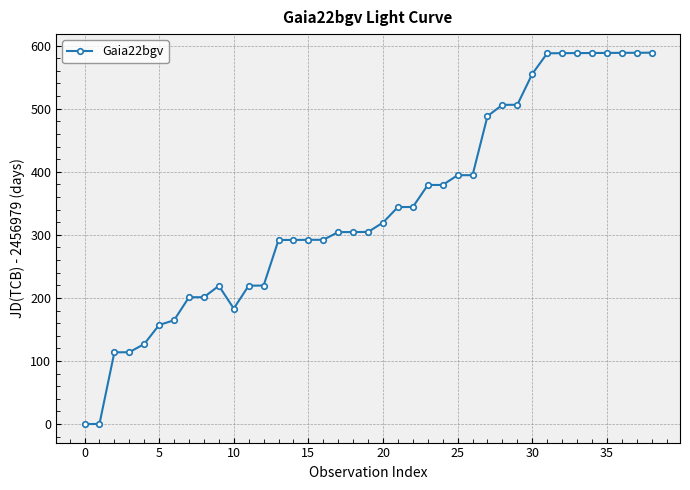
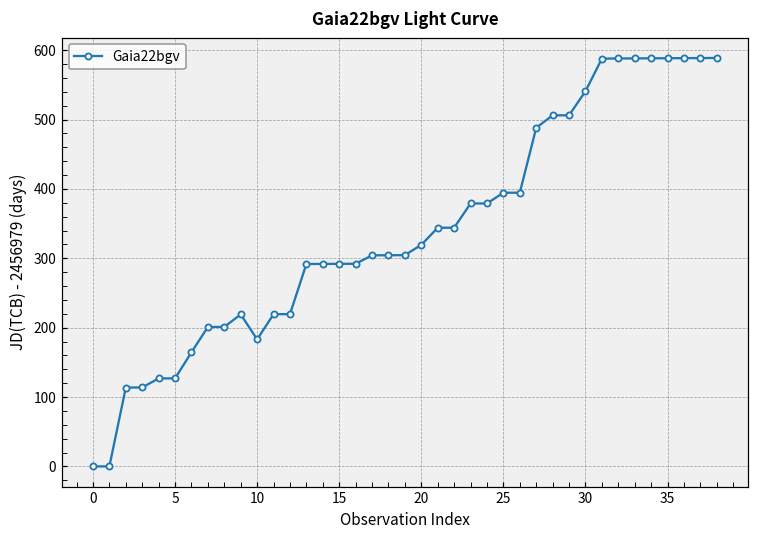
  {
    "0": 0,
-   "5": 160,
+   "5": 130,
    "10": 180,
    "15": 290,
    "20": 320,
    "25": 390,
-   "30": 560,
+   "30": 540,
    "35": 590
  }
